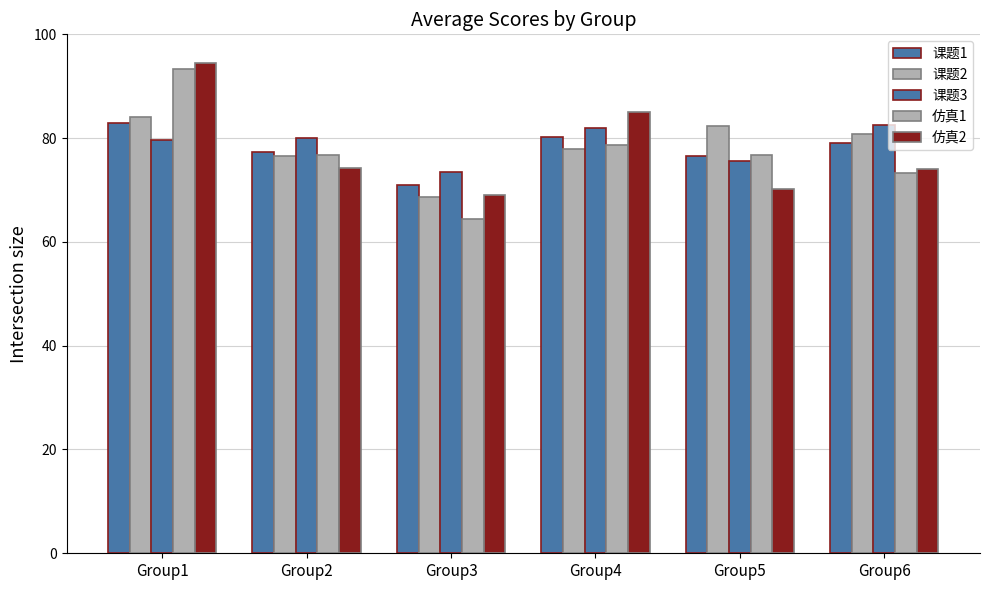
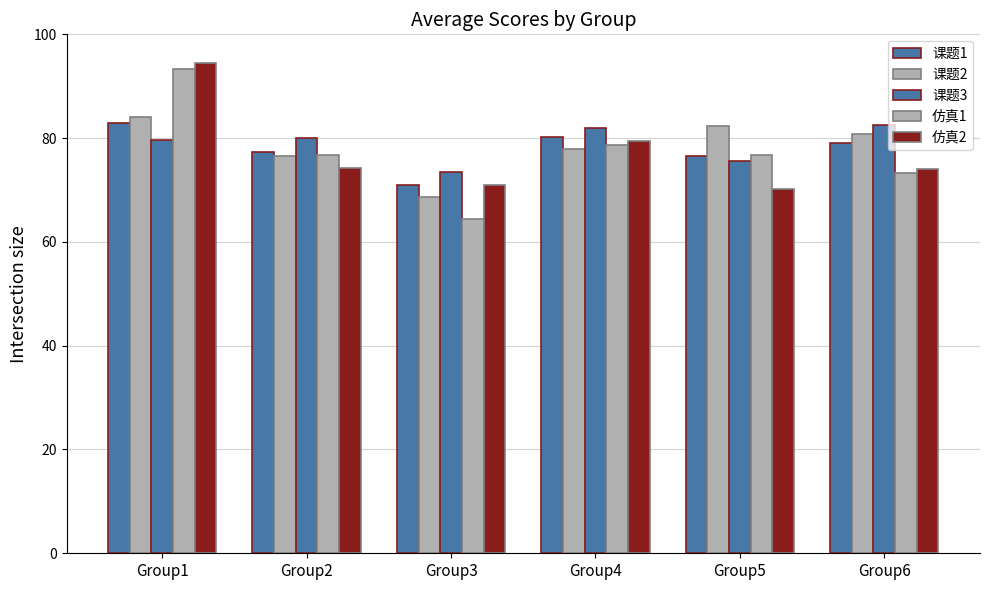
  {
    "仿真2": {
      "Group1": 94,
      "Group2": 74,
-     "Group3": 69,
-     "Group4": 85,
+     "Group3": 71,
+     "Group4": 79,
      "Group5": 70,
      "Group6": 74
    }
  }
